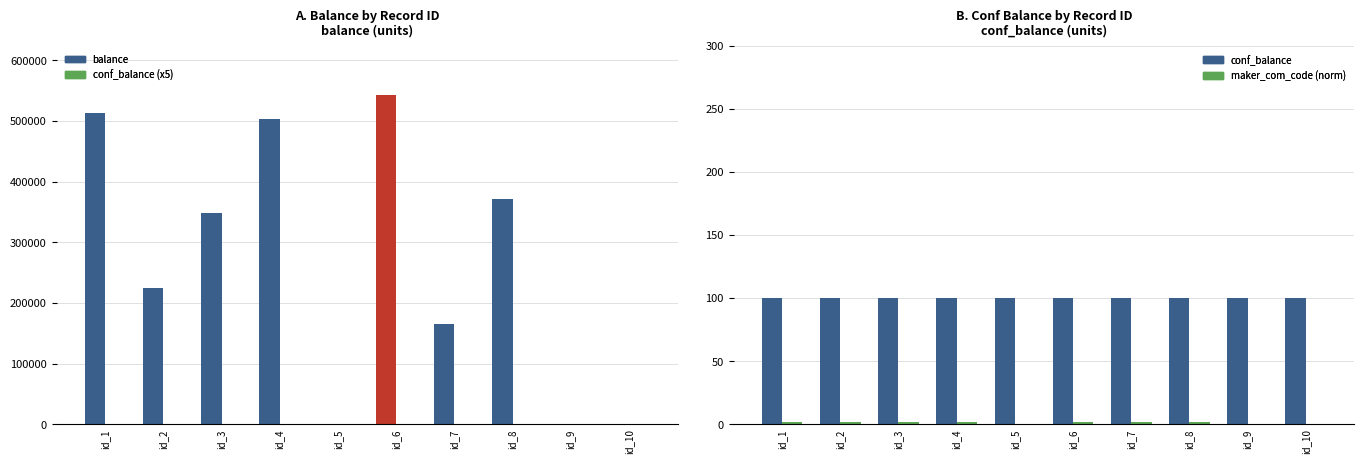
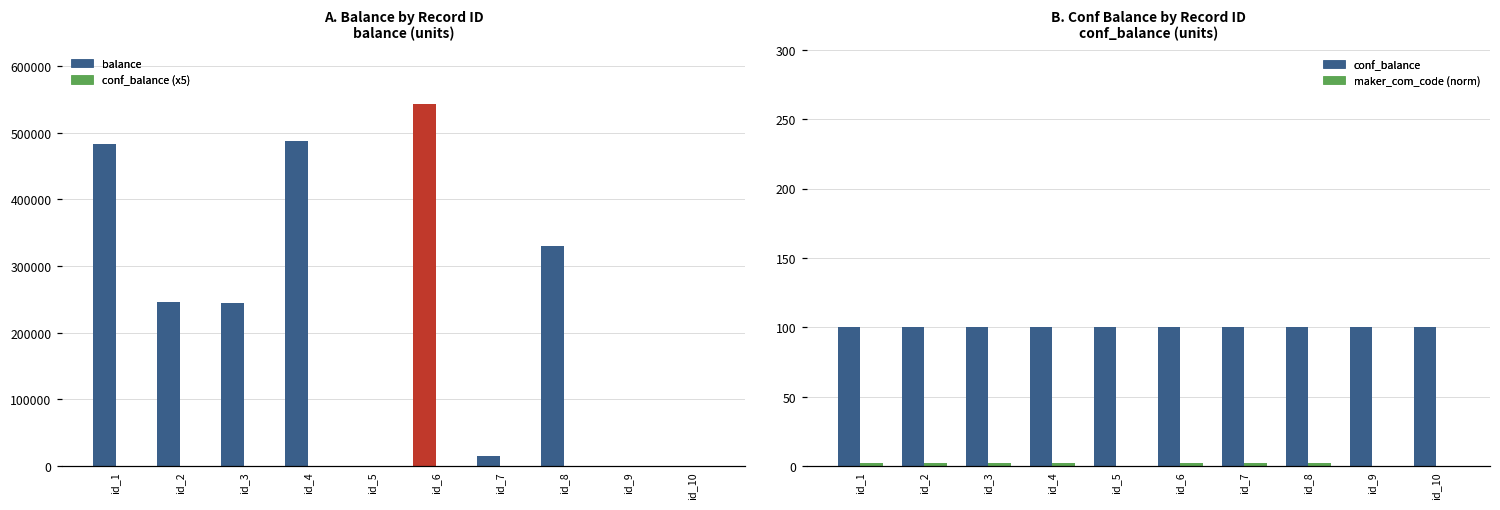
  {
    "A. Balance by Record ID balance (units)": {
      "balance": {
-       "id_1": 510000,
-       "id_2": 220000,
-       "id_3": 350000,
-       "id_4": 500000,
+       "id_1": 480000,
+       "id_2": 250000,
+       "id_3": 240000,
+       "id_4": 490000,
        "id_5": 0,
        "id_6": 540000,
-       "id_7": 170000,
-       "id_8": 370000,
+       "id_7": 20000,
+       "id_8": 330000,
        "id_9": 0,
        "id_10": 0
      }
    },
    "B. Conf Balance by Record ID conf_balance (units)": {
      "conf_balance": {
        "id_1": 100,
        "id_2": 100,
        "id_3": 100,
        "id_4": 100,
        "id_5": 100,
        "id_6": 100,
        "id_7": 100,
        "id_8": 100,
        "id_9": 100,
        "id_10": 100
      },
      "maker_com_code (norm)": {
        "id_1": 2,
        "id_2": 2,
        "id_3": 2,
        "id_4": 2,
        "id_5": 0,
        "id_6": 2,
        "id_7": 2,
        "id_8": 2,
        "id_9": 0,
        "id_10": 0
      }
    }
  }
